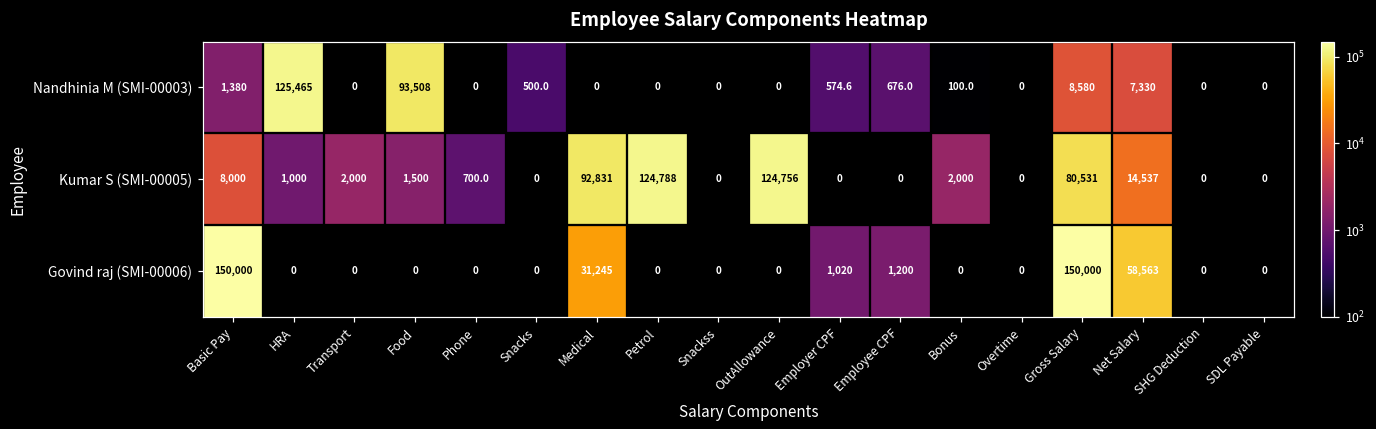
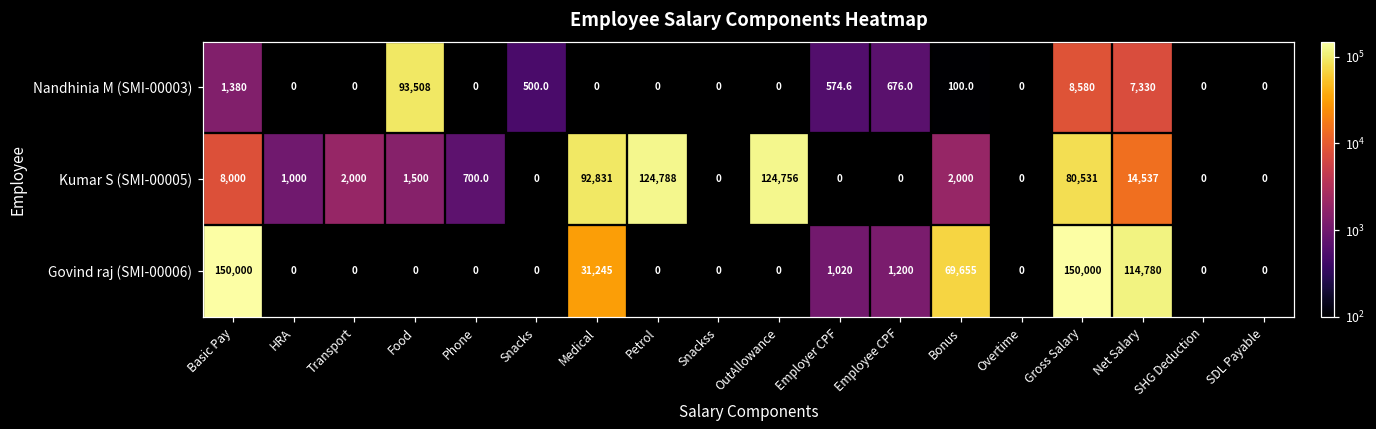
  {
    "Nandhinia M (SMI-00003)": {
      "Basic Pay": "1,380",
-     "HRA": "125,465",
+     "HRA": "0",
      "Transport": "0",
      "Food": "93,508",
      "Phone": "0",
      "Snacks": "500.0",
      "Medical": "0",
      "Petrol": "0",
      "Snackss": "0",
      "OutAllowance": "0",
      "Employer CPF": "574.6",
      "Employee CPF": "676.0",
      "Bonus": "100.0",
      "Overtime": "0",
      "Gross Salary": "8,580",
      "Net Salary": "7,330",
      "SHG Deduction": "0",
      "SDL Payable": "0"
    },
    "Kumar S (SMI-00005)": {
      "Basic Pay": "8,000",
      "HRA": "1,000",
      "Transport": "2,000",
      "Food": "1,500",
      "Phone": "700.0",
      "Snacks": "0",
      "Medical": "92,831",
      "Petrol": "124,788",
      "Snackss": "0",
      "OutAllowance": "124,756",
      "Employer CPF": "0",
      "Employee CPF": "0",
      "Bonus": "2,000",
      "Overtime": "0",
      "Gross Salary": "80,531",
      "Net Salary": "14,537",
      "SHG Deduction": "0",
      "SDL Payable": "0"
    },
    "Govind raj (SMI-00006)": {
      "Basic Pay": "150,000",
      "HRA": "0",
      "Transport": "0",
      "Food": "0",
      "Phone": "0",
      "Snacks": "0",
      "Medical": "31,245",
      "Petrol": "0",
      "Snackss": "0",
      "OutAllowance": "0",
      "Employer CPF": "1,020",
      "Employee CPF": "1,200",
-     "Bonus": "0",
+     "Bonus": "69,655",
      "Overtime": "0",
      "Gross Salary": "150,000",
-     "Net Salary": "58,563",
+     "Net Salary": "114,780",
      "SHG Deduction": "0",
      "SDL Payable": "0"
    }
  }
